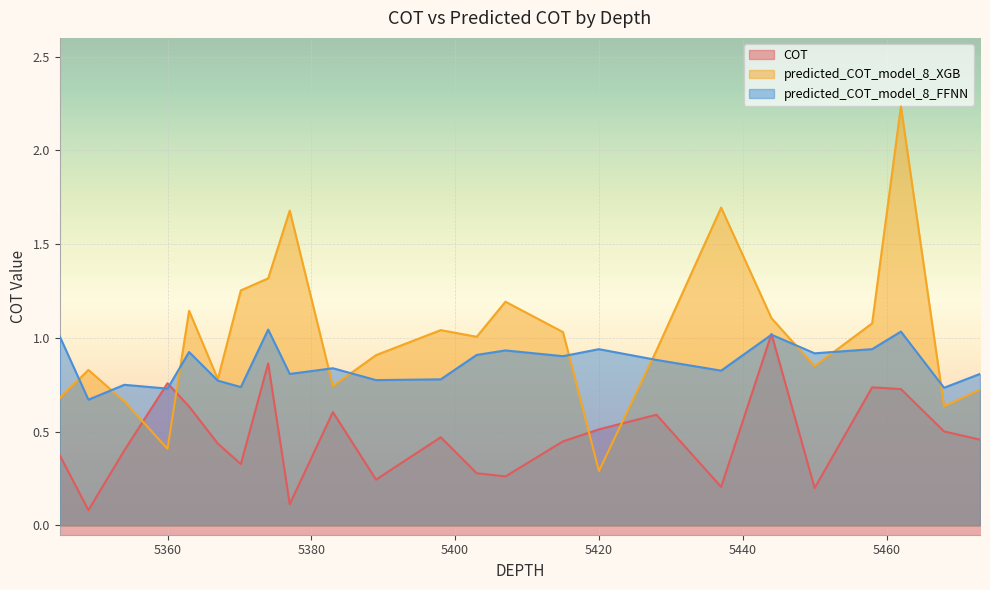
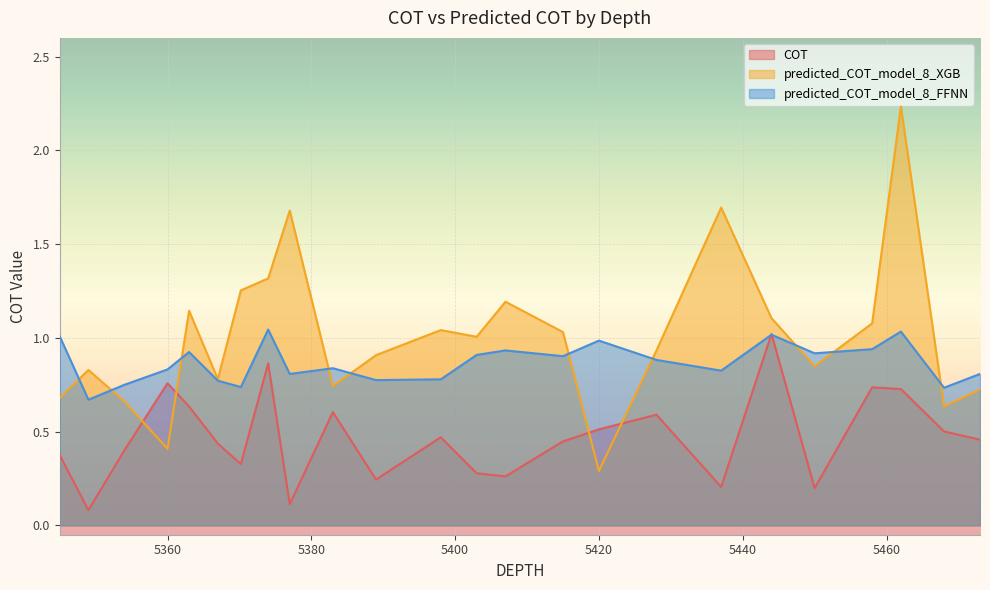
  {
    "COT": {
      "5360": 0.76,
      "5420": 0.51
    },
    "predicted_COT_model_8_XGB": {
      "5360": 0.41,
      "5420": 0.29
    },
    "predicted_COT_model_8_FFNN": {
-     "5360": 0.73,
-     "5420": 0.94
+     "5360": 0.83,
+     "5420": 0.99
    }
  }
